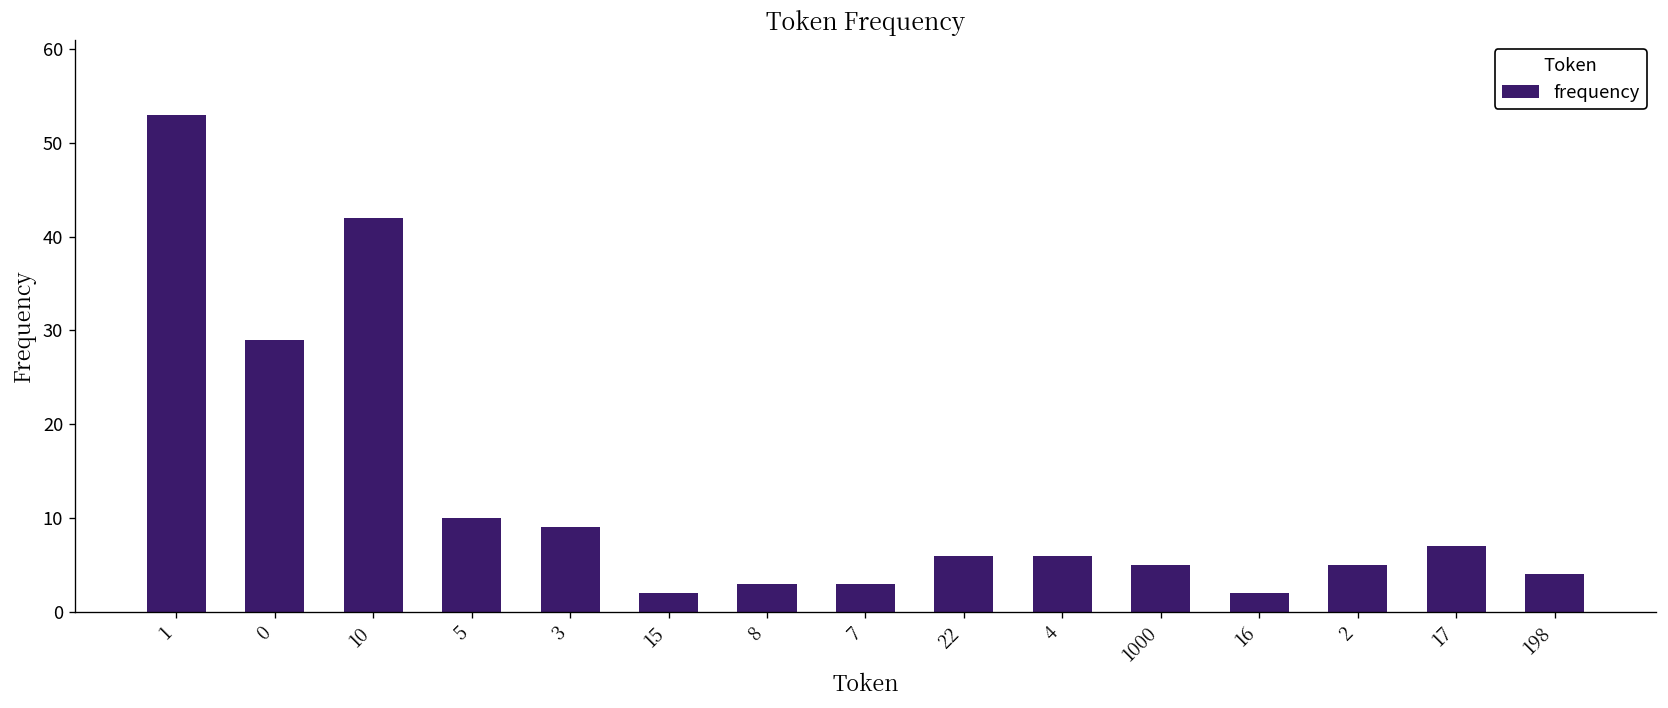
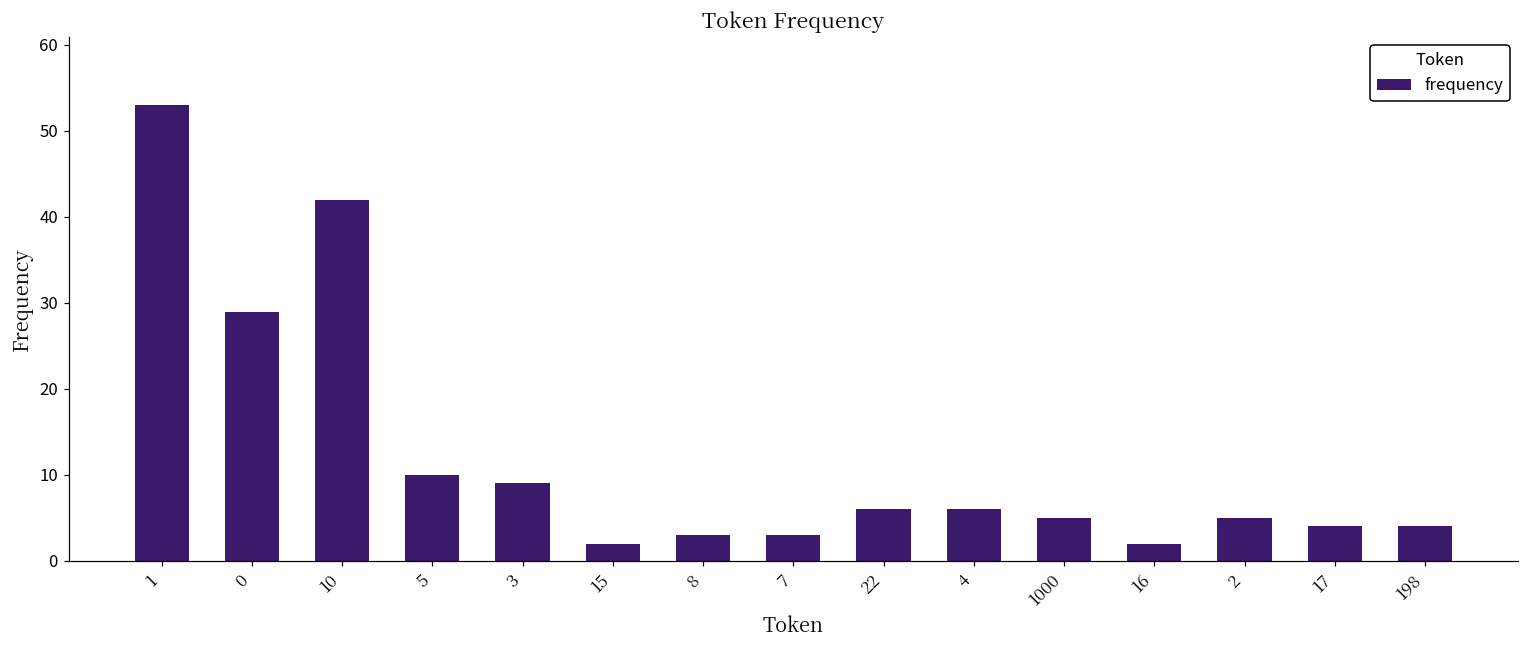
  {
    "1": 53,
    "0": 29,
    "10": 42,
    "5": 10,
    "3": 9,
    "15": 2,
    "8": 3,
    "7": 3,
    "22": 6,
    "4": 6,
    "1000": 5,
    "16": 2,
    "2": 5,
-   "17": 7,
+   "17": 4,
    "198": 4
  }
